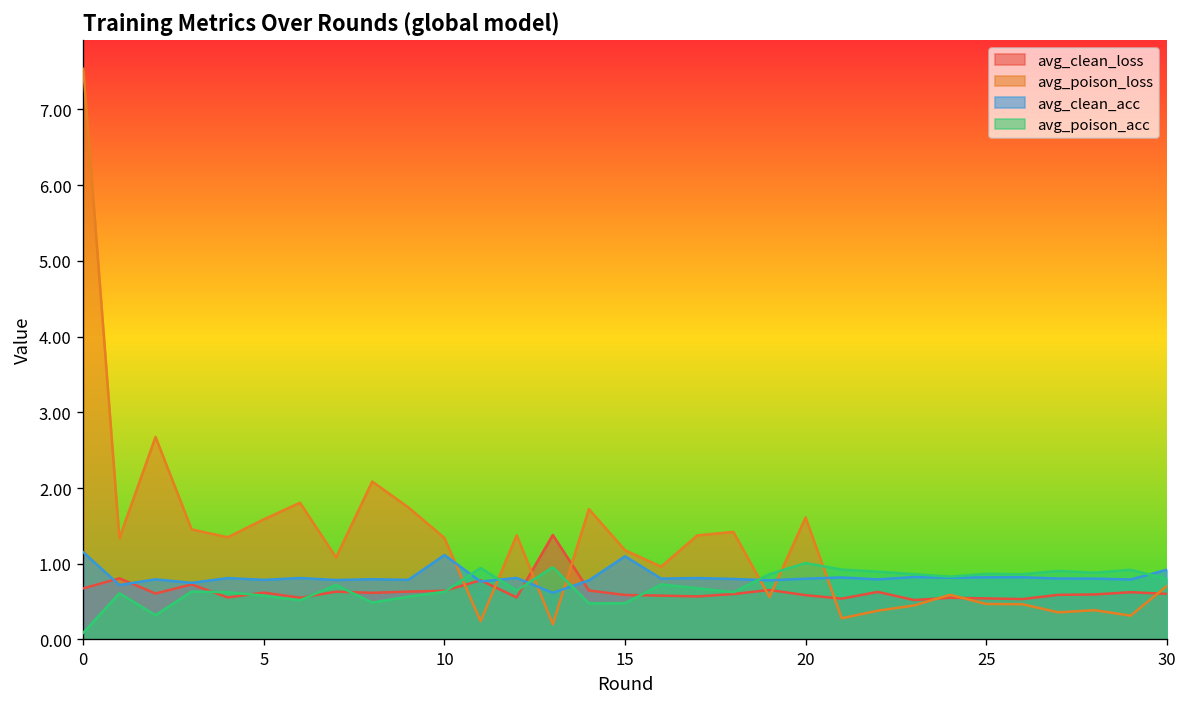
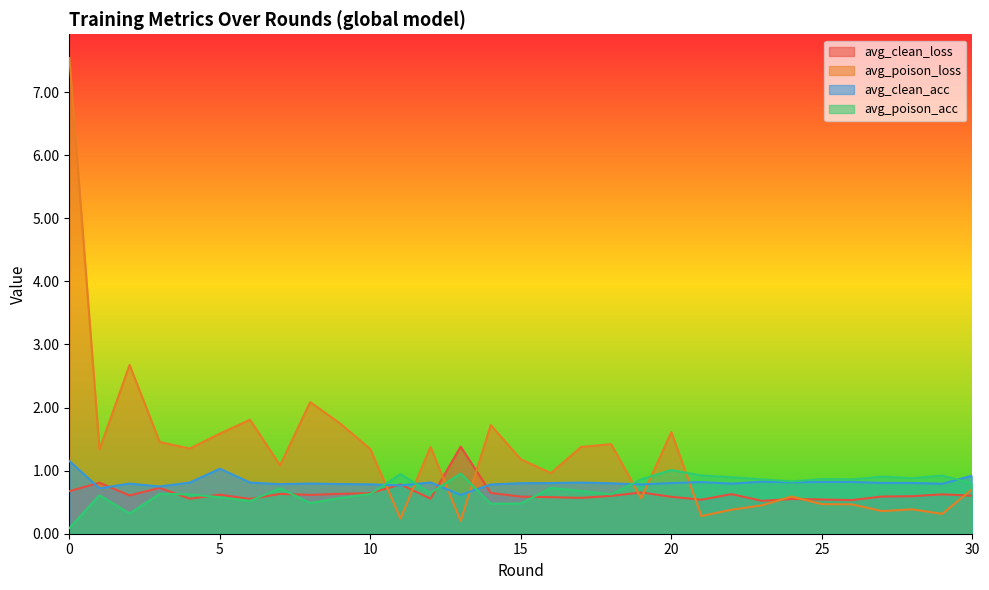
  {
    "avg_clean_acc": {
      "0": 1.2,
-     "5": 0.8,
-     "10": 1.1,
-     "15": 1.1,
+     "5": 1.0,
+     "10": 0.8,
+     "15": 0.8,
      "20": 0.8,
      "25": 0.8,
      "30": 0.9
    },
    "avg_poison_acc": {
      "0": 0.1,
      "15": 0.5,
      "20": 1.0,
      "25": 0.9,
      "30": 0.8
    }
  }
